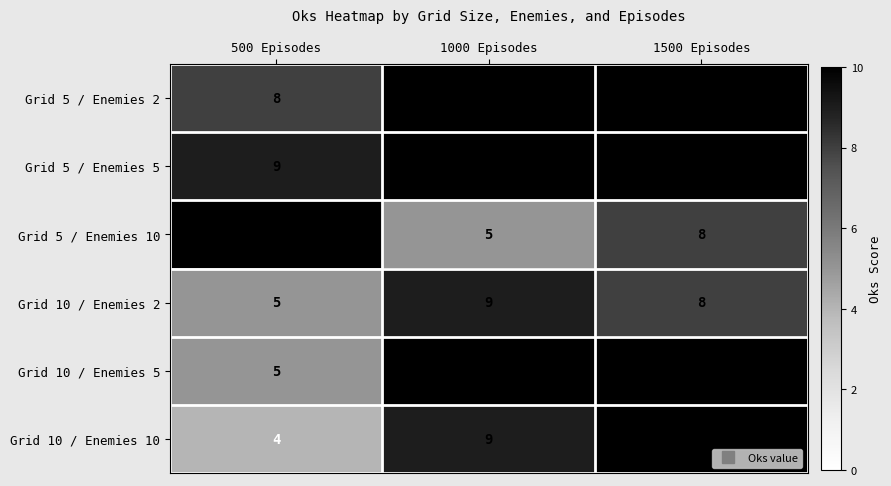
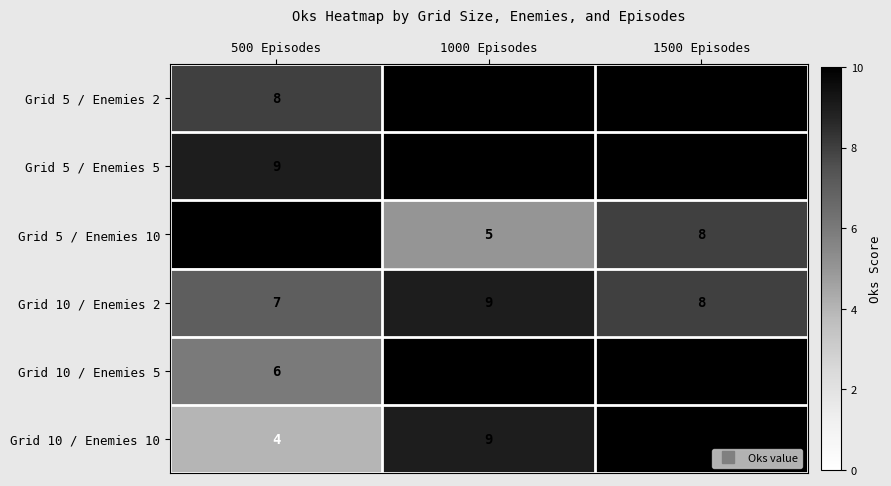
  {
    "Grid 5 / Enemies 2": {
      "500 Episodes": 8
    },
    "Grid 5 / Enemies 10": {
      "1000 Episodes": 5,
      "1500 Episodes": 8
    },
    "Grid 10 / Enemies 2": {
-     "500 Episodes": 5,
+     "500 Episodes": 7,
      "1500 Episodes": 8
    },
    "Grid 10 / Enemies 5": {
-     "500 Episodes": 5
+     "500 Episodes": 6
    },
    "Grid 10 / Enemies 10": {
      "500 Episodes": 4
    }
  }
